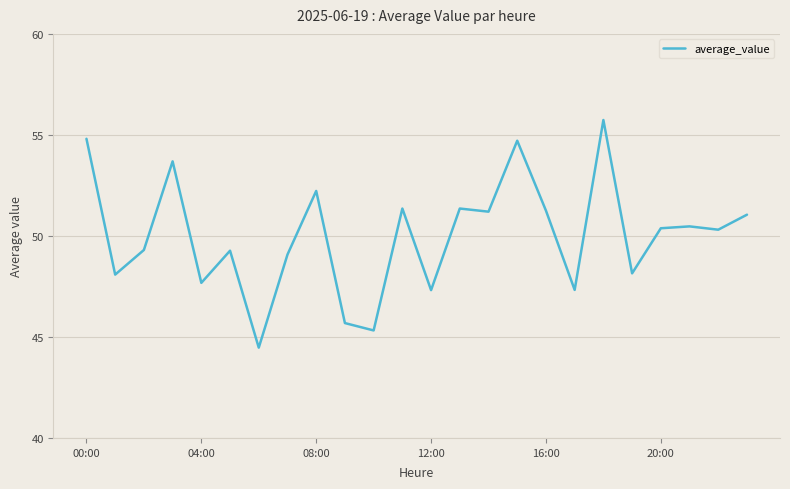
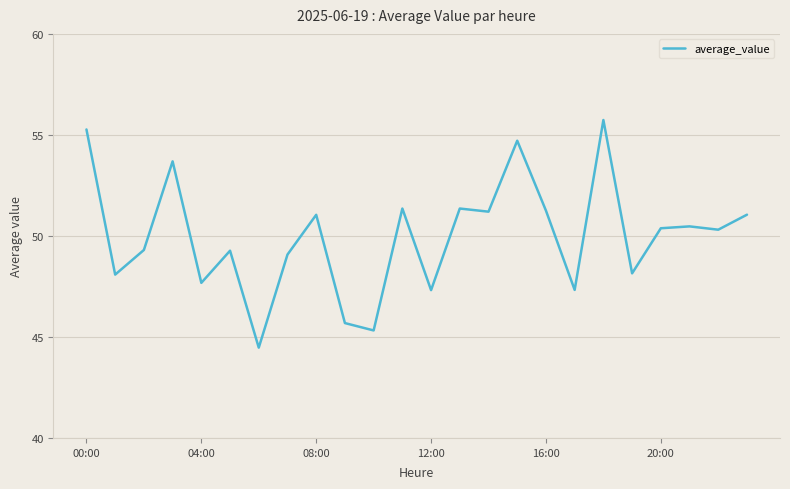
  {
-   "00:00": 54.8,
+   "00:00": 55.3,
    "04:00": 47.7,
-   "08:00": 52.2,
+   "08:00": 51.0,
    "12:00": 47.3,
    "16:00": 51.3,
    "20:00": 50.4
  }
